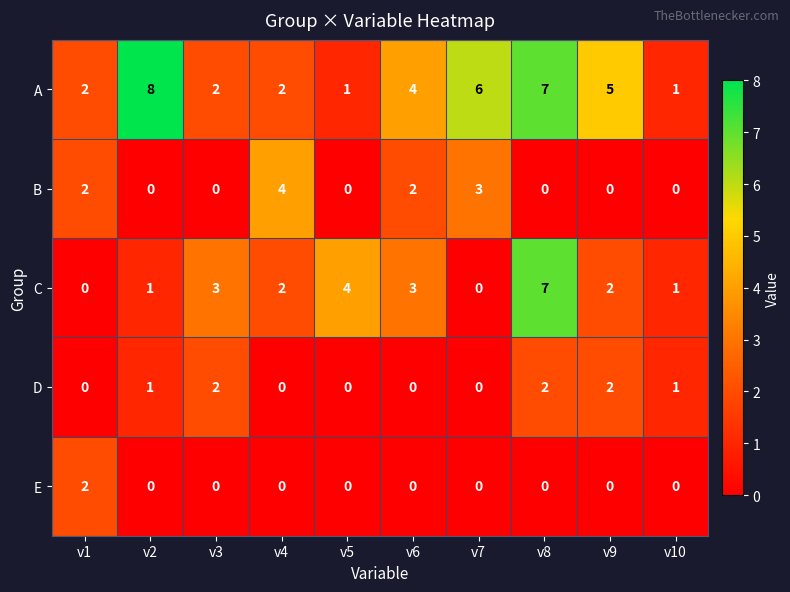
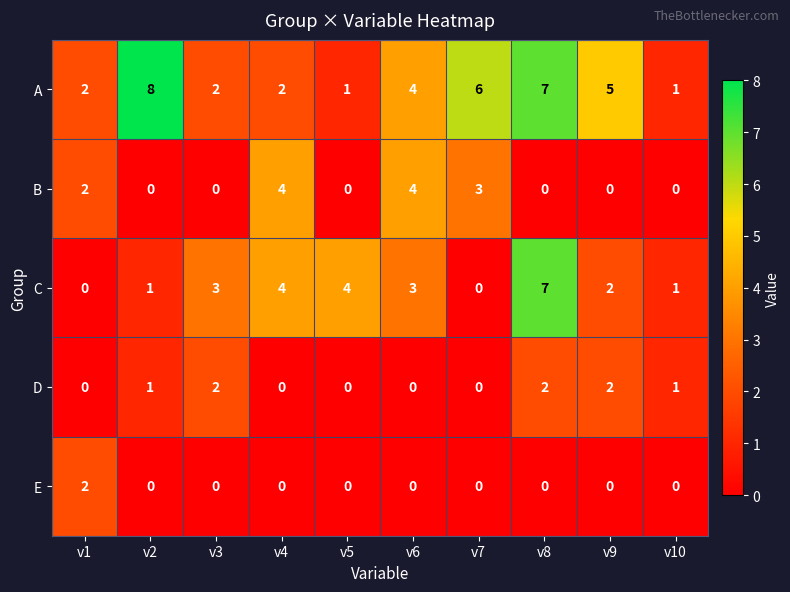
  {
    "A": {
      "v1": 2,
      "v2": 8,
      "v3": 2,
      "v4": 2,
      "v5": 1,
      "v6": 4,
      "v7": 6,
      "v8": 7,
      "v9": 5,
      "v10": 1
    },
    "B": {
      "v1": 2,
      "v2": 0,
      "v3": 0,
      "v4": 4,
      "v5": 0,
-     "v6": 2,
+     "v6": 4,
      "v7": 3,
      "v8": 0,
      "v9": 0,
      "v10": 0
    },
    "C": {
      "v1": 0,
      "v2": 1,
      "v3": 3,
-     "v4": 2,
+     "v4": 4,
      "v5": 4,
      "v6": 3,
      "v7": 0,
      "v8": 7,
      "v9": 2,
      "v10": 1
    },
    "D": {
      "v1": 0,
      "v2": 1,
      "v3": 2,
      "v4": 0,
      "v5": 0,
      "v6": 0,
      "v7": 0,
      "v8": 2,
      "v9": 2,
      "v10": 1
    },
    "E": {
      "v1": 2,
      "v2": 0,
      "v3": 0,
      "v4": 0,
      "v5": 0,
      "v6": 0,
      "v7": 0,
      "v8": 0,
      "v9": 0,
      "v10": 0
    }
  }
